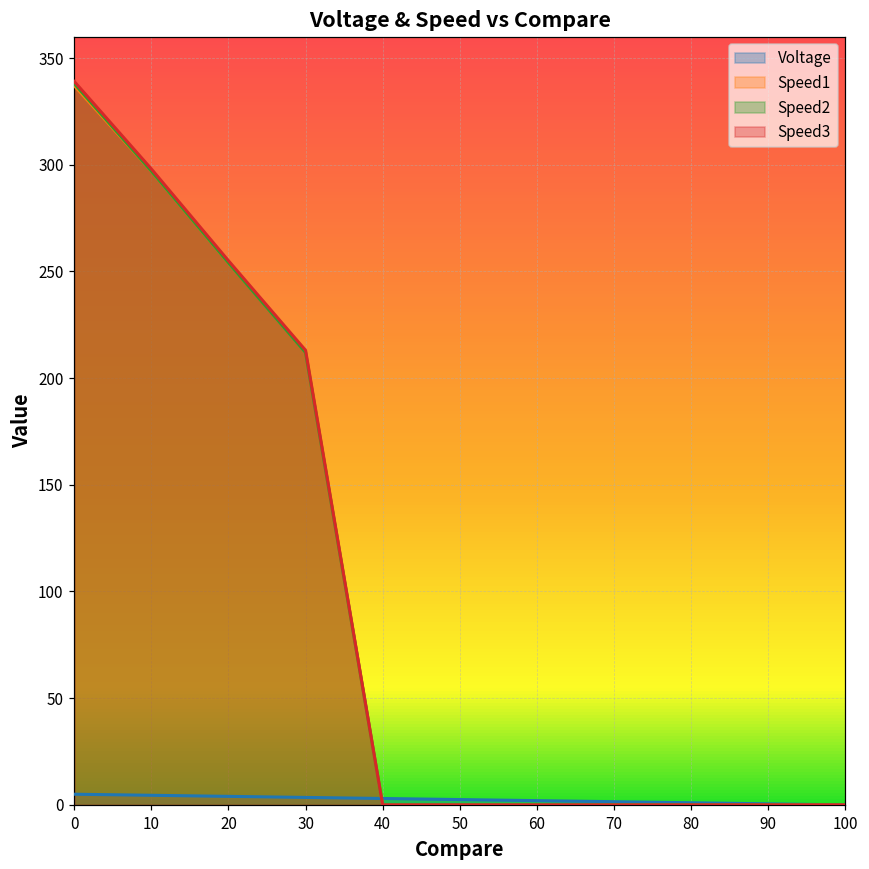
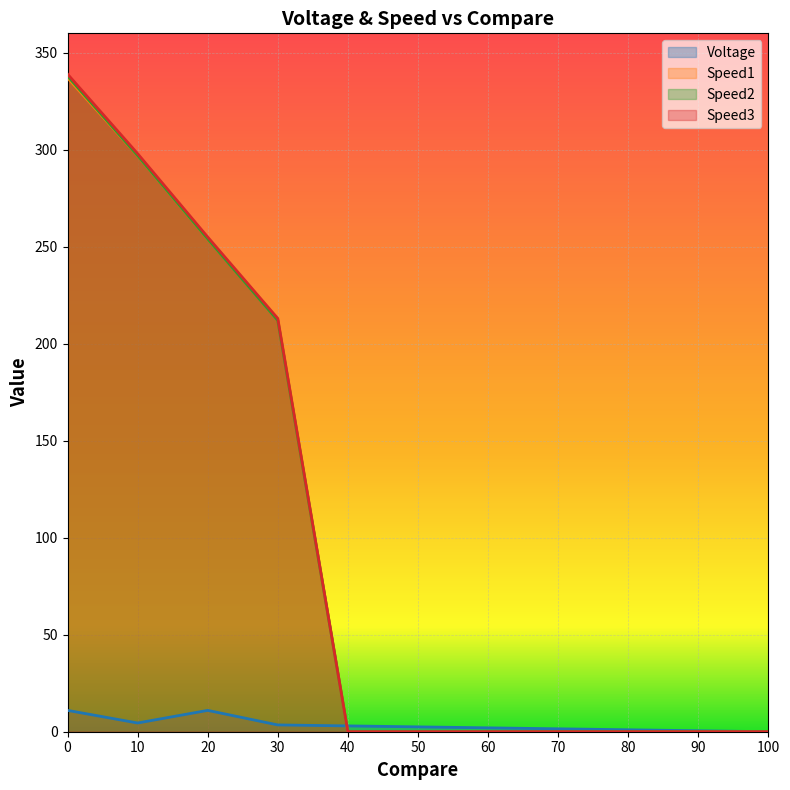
  {
    "Voltage": {
-     "0": 5,
+     "0": 11,
      "10": 5,
-     "20": 4,
+     "20": 11,
      "30": 4,
      "40": 3,
      "50": 3,
      "60": 2,
      "70": 2
    }
  }
